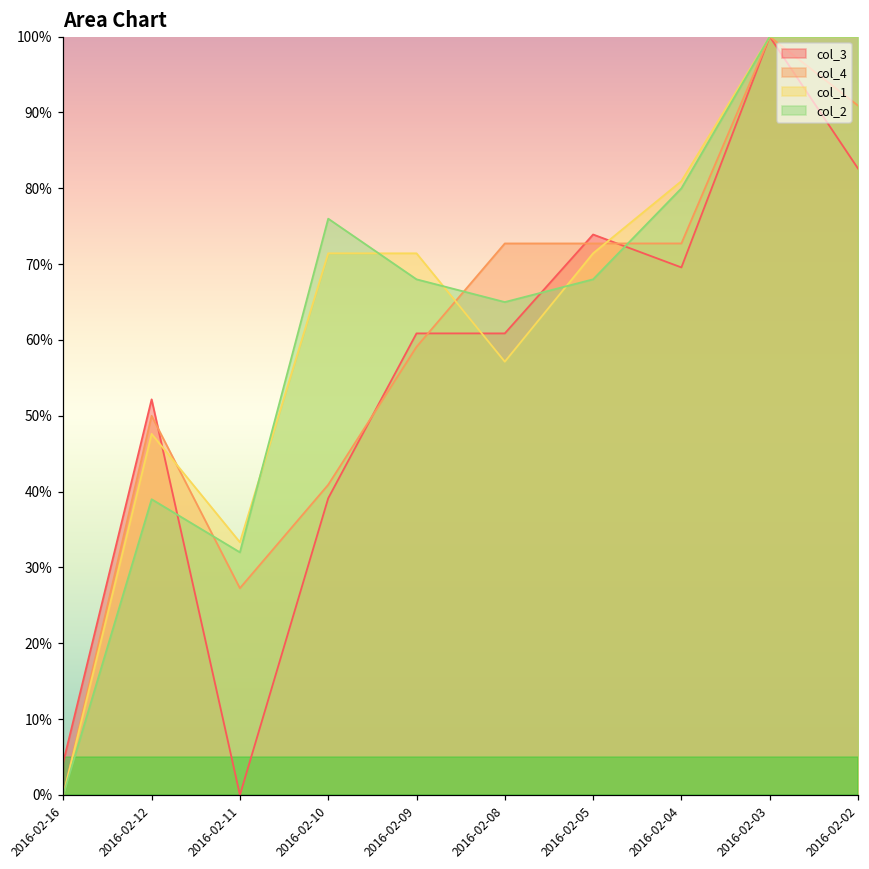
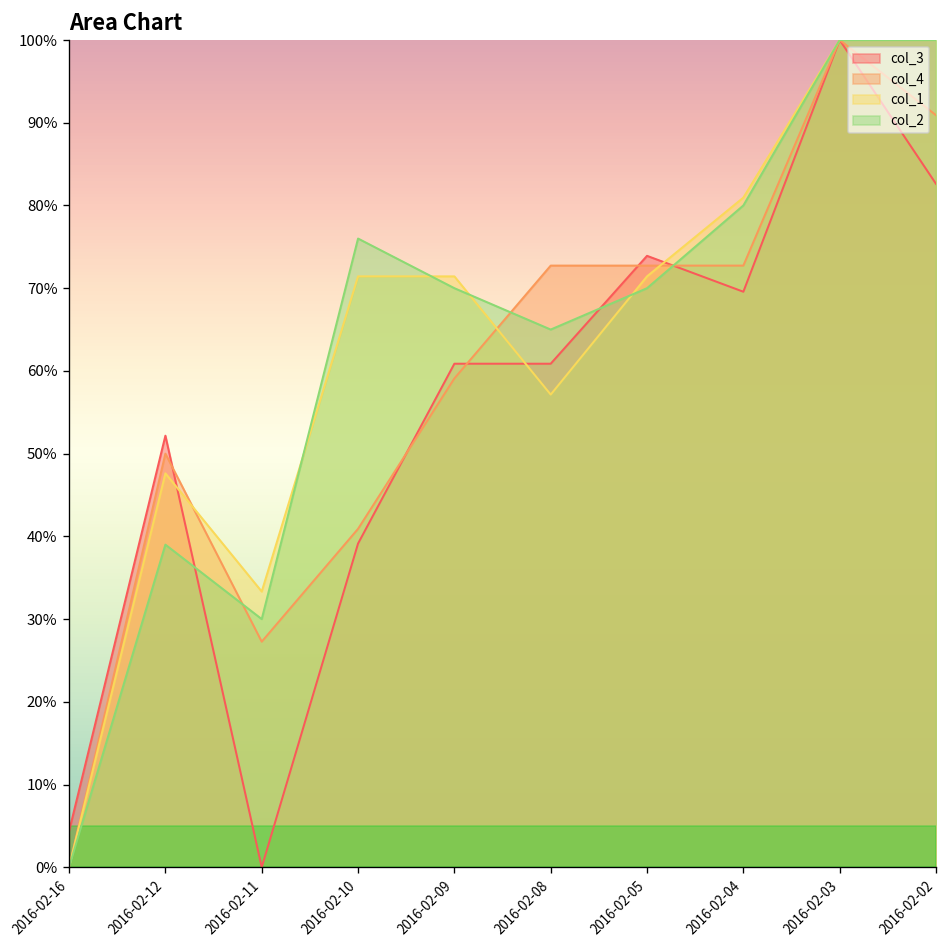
  {
    "col_2": {
      "2016-02-12": "39%",
-     "2016-02-11": "32%",
+     "2016-02-11": "30%",
      "2016-02-10": "76%",
-     "2016-02-09": "68%",
+     "2016-02-09": "70%",
      "2016-02-08": "65%",
-     "2016-02-05": "68%",
+     "2016-02-05": "70%",
      "2016-02-04": "80%"
    }
  }
